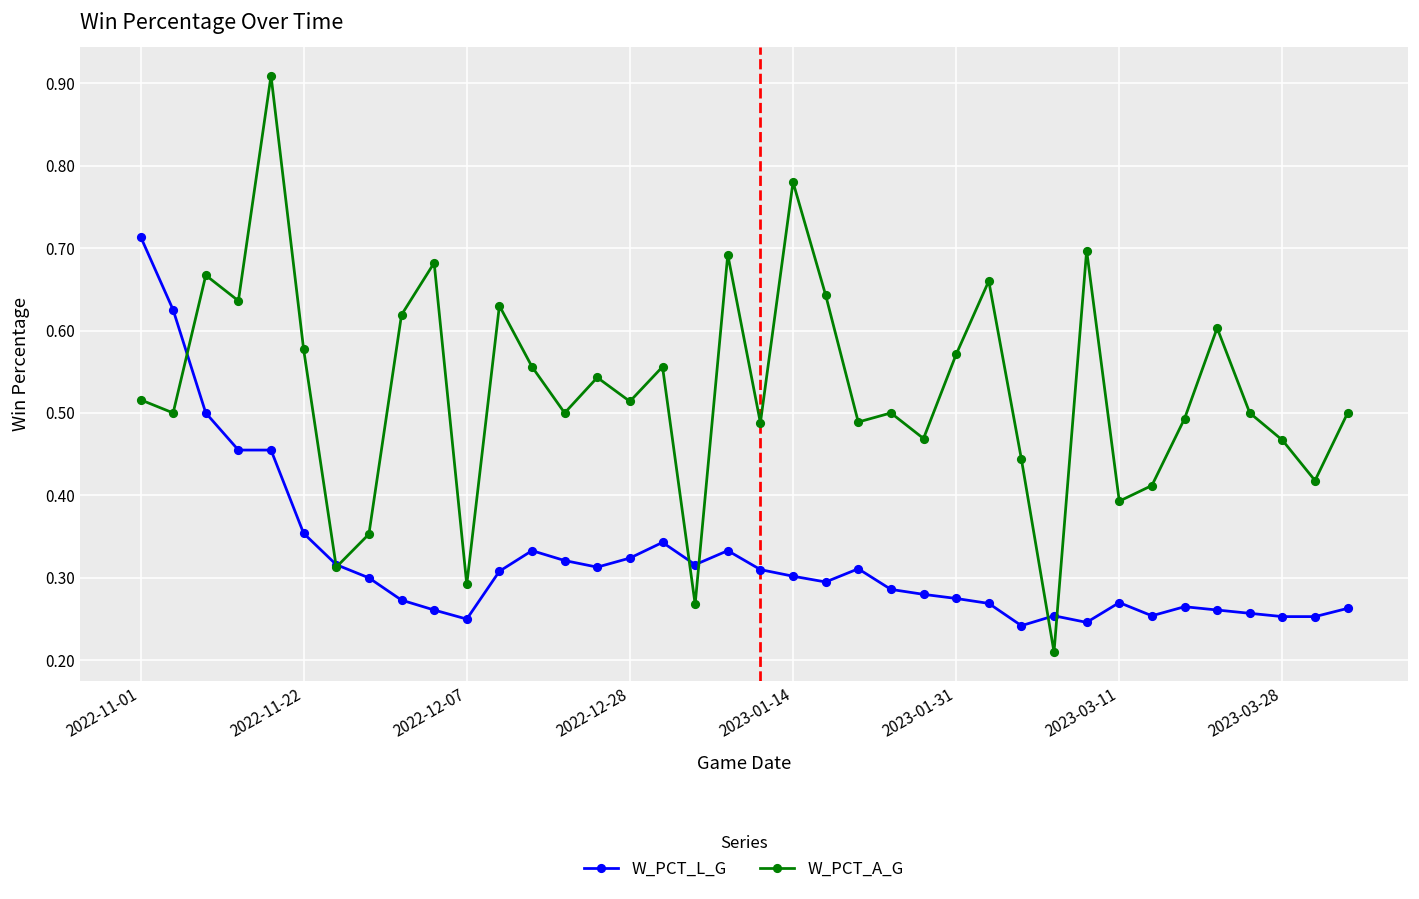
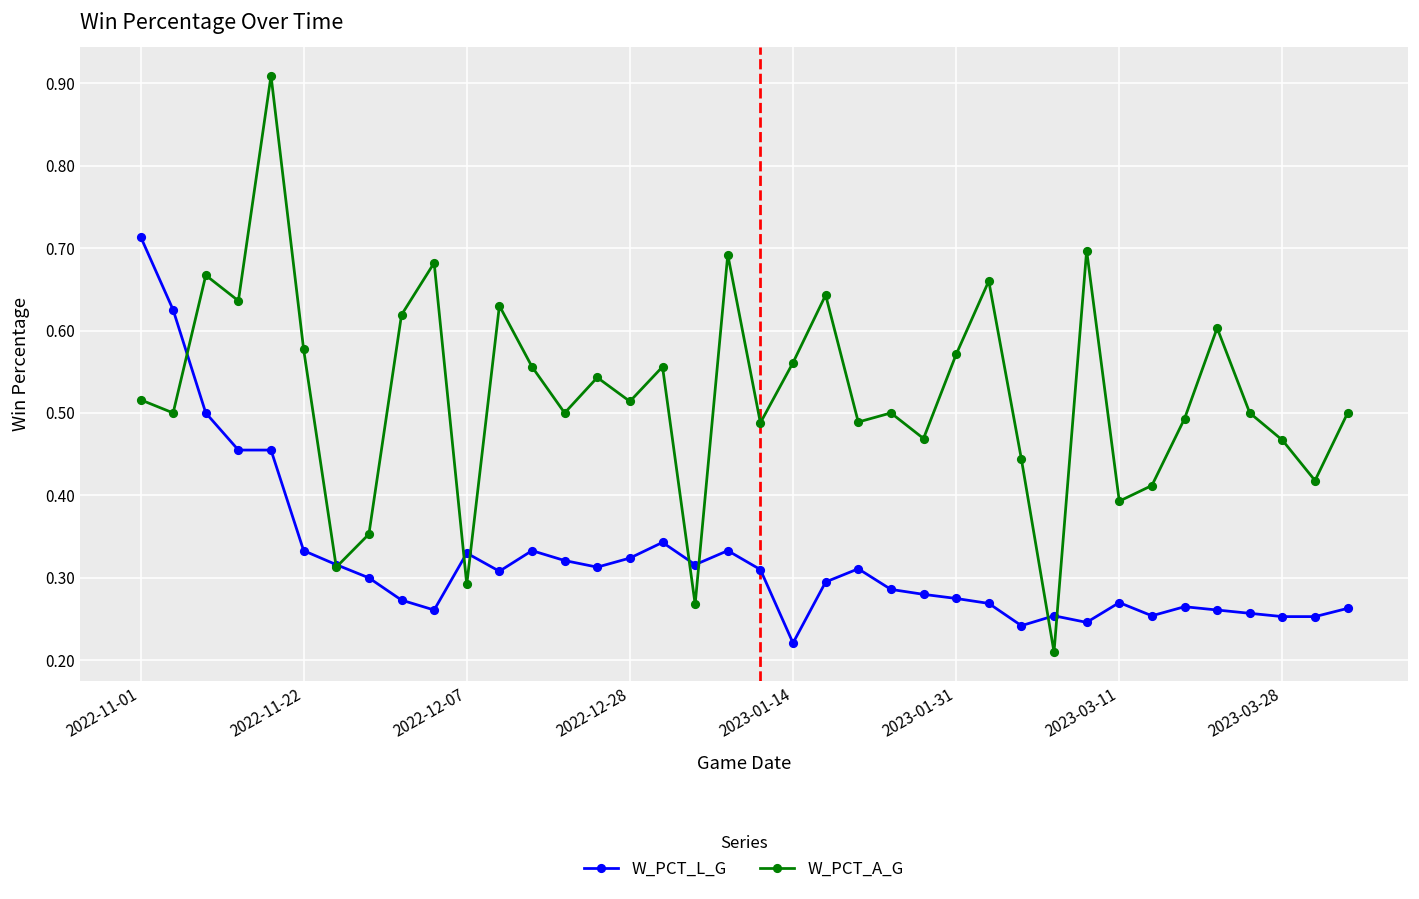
  {
    "W_PCT_L_G": {
      "2022-11-01": 0.71,
-     "2022-11-22": 0.35,
-     "2022-12-07": 0.25,
+     "2022-11-22": 0.33,
+     "2022-12-07": 0.33,
      "2022-12-28": 0.32,
-     "2023-01-14": 0.30,
+     "2023-01-14": 0.22,
      "2023-01-31": 0.28,
      "2023-03-11": 0.27,
      "2023-03-28": 0.25
    },
    "W_PCT_A_G": {
      "2022-11-01": 0.52,
      "2022-11-22": 0.58,
      "2022-12-07": 0.29,
      "2022-12-28": 0.51,
-     "2023-01-14": 0.78,
+     "2023-01-14": 0.56,
      "2023-01-31": 0.57,
      "2023-03-11": 0.39,
      "2023-03-28": 0.47
    }
  }
